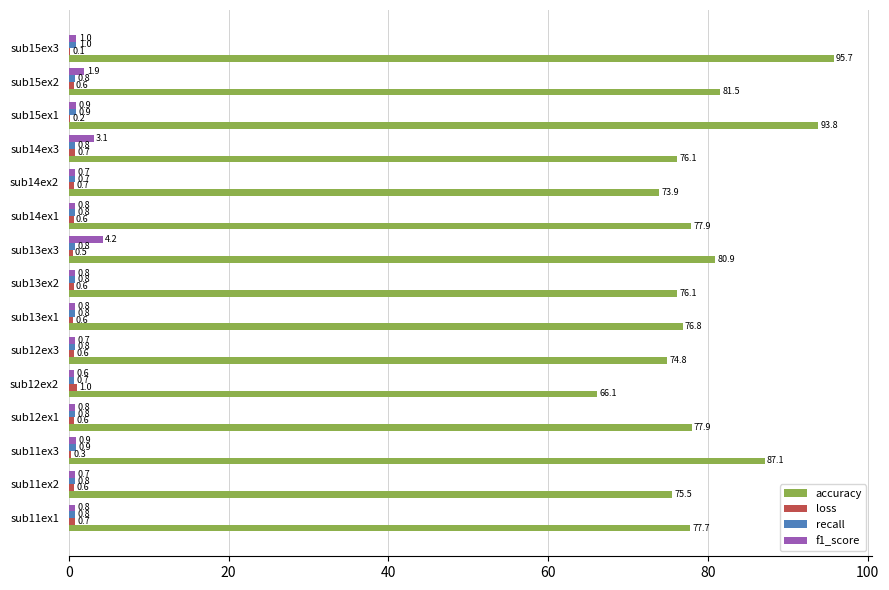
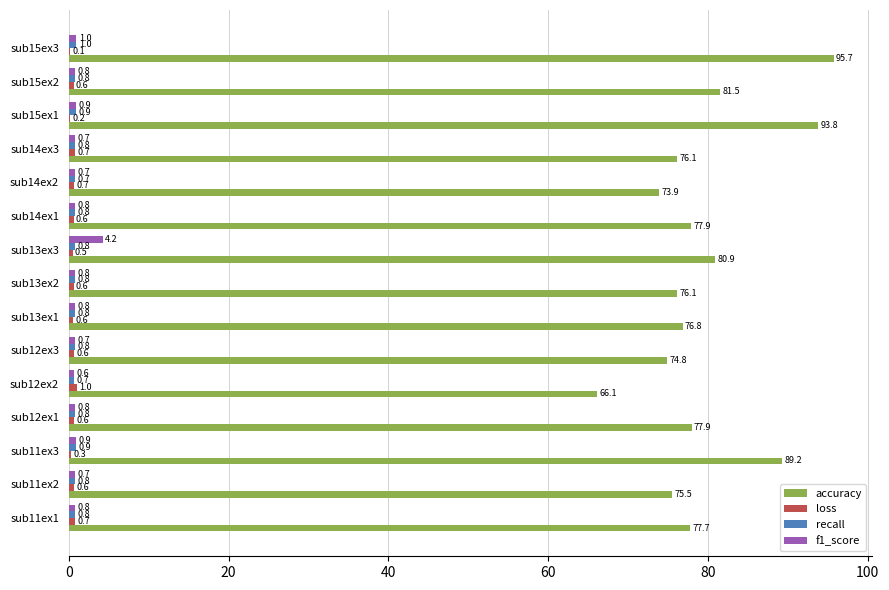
  {
    "accuracy": {
      "sub15ex3": 95.7,
      "sub15ex2": 81.5,
      "sub15ex1": 93.8,
      "sub14ex3": 76.1,
      "sub14ex2": 73.9,
      "sub14ex1": 77.9,
      "sub13ex3": 80.9,
      "sub13ex2": 76.1,
      "sub13ex1": 76.8,
      "sub12ex3": 74.8,
      "sub12ex2": 66.1,
      "sub12ex1": 77.9,
-     "sub11ex3": 87.1,
+     "sub11ex3": 89.2,
      "sub11ex2": 75.5,
      "sub11ex1": 77.7
    },
    "loss": {
      "sub15ex3": 0.1,
      "sub15ex1": 0.2
    },
    "f1_score": {
-     "sub15ex2": 1.9,
-     "sub14ex3": 3.1,
+     "sub15ex2": 0.8,
+     "sub14ex3": 0.7,
      "sub13ex3": 4.2
    }
  }
